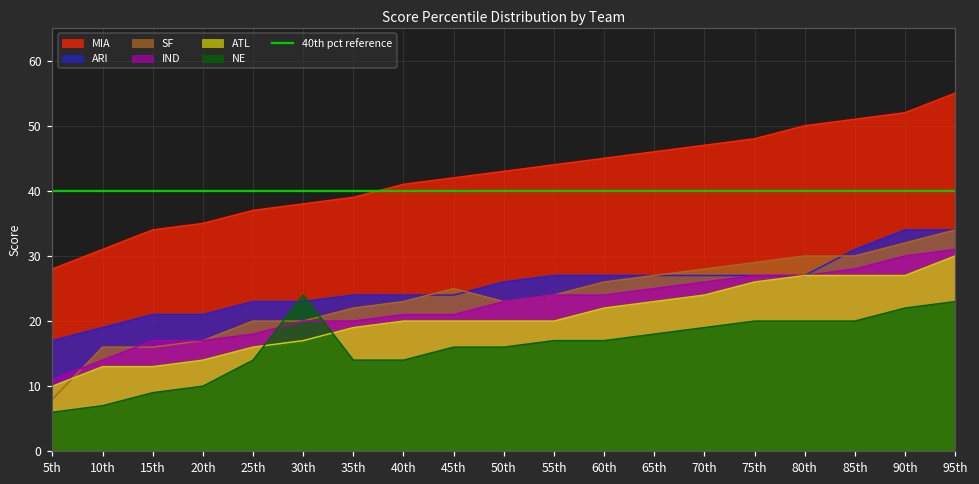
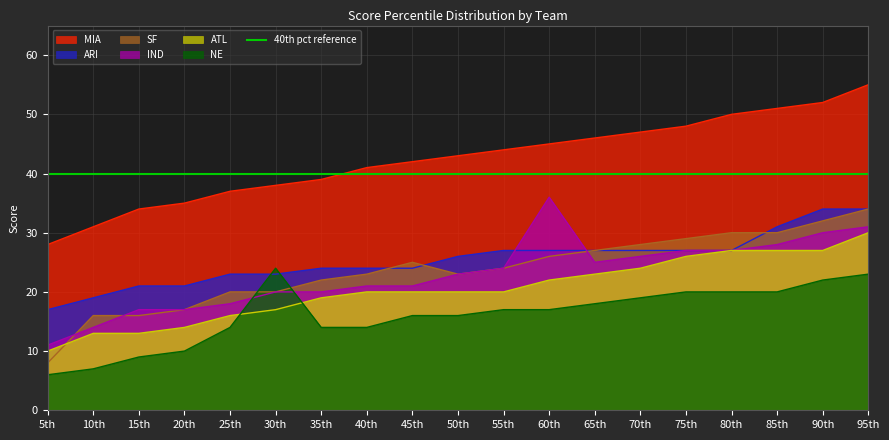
  {
    "MIA": {
      "5th": 28,
      "10th": 31,
      "15th": 34,
      "20th": 35,
      "25th": 37,
      "30th": 38,
      "35th": 39,
      "40th": 41,
      "45th": 42,
      "50th": 43,
      "55th": 44,
      "60th": 45,
      "65th": 46,
      "70th": 47,
      "75th": 48,
      "80th": 50,
      "85th": 51,
      "90th": 52,
      "95th": 55
    },
    "ARI": {
      "5th": 17,
      "10th": 19,
      "15th": 21,
      "20th": 21,
      "25th": 23,
      "30th": 23,
      "35th": 24,
      "40th": 24,
      "45th": 24,
      "50th": 26,
      "55th": 27,
      "60th": 27,
      "70th": 27,
      "85th": 31,
      "90th": 34
    },
    "SF": {
      "5th": 8,
      "10th": 16,
      "15th": 16,
      "25th": 20,
      "35th": 22,
      "40th": 23,
      "45th": 25,
      "60th": 26,
      "70th": 28,
      "75th": 29,
      "80th": 30,
      "85th": 30,
      "90th": 32
    },
    "IND": {
      "5th": 11,
      "10th": 14,
      "15th": 17,
      "25th": 18,
      "35th": 20,
      "40th": 21,
      "45th": 21,
-     "60th": 24,
+     "60th": 36,
      "65th": 25,
      "70th": 26,
      "85th": 28,
      "90th": 30,
      "95th": 31
    },
    "ATL": {
      "5th": 10,
      "10th": 13,
      "15th": 13,
      "20th": 14,
      "25th": 16,
      "30th": 17,
      "35th": 19,
      "40th": 20,
      "45th": 20,
      "50th": 20,
      "55th": 20,
      "60th": 22,
      "65th": 23,
      "70th": 24,
      "75th": 26,
      "85th": 27,
      "90th": 27,
      "95th": 30
    },
    "NE": {
      "5th": 6,
      "10th": 7,
      "15th": 9,
      "20th": 10,
      "25th": 14,
      "30th": 24,
      "35th": 14,
      "40th": 14,
      "45th": 16,
      "50th": 16,
      "55th": 17,
      "60th": 17,
      "65th": 18,
      "70th": 19,
      "75th": 20,
      "80th": 20,
      "85th": 20,
      "90th": 22,
      "95th": 23
    }
  }
